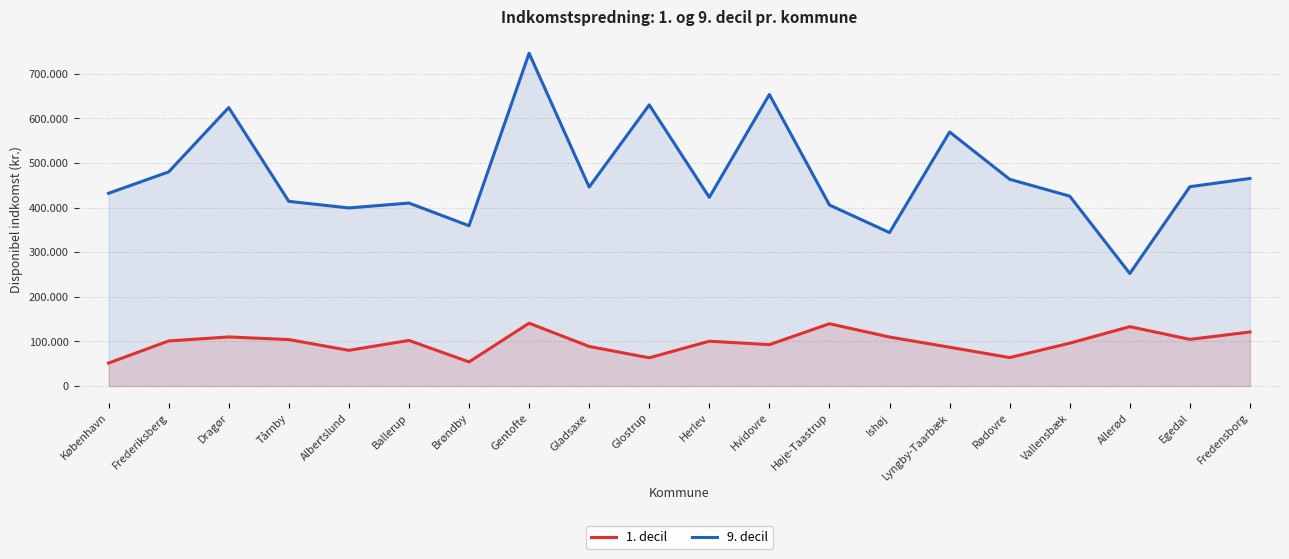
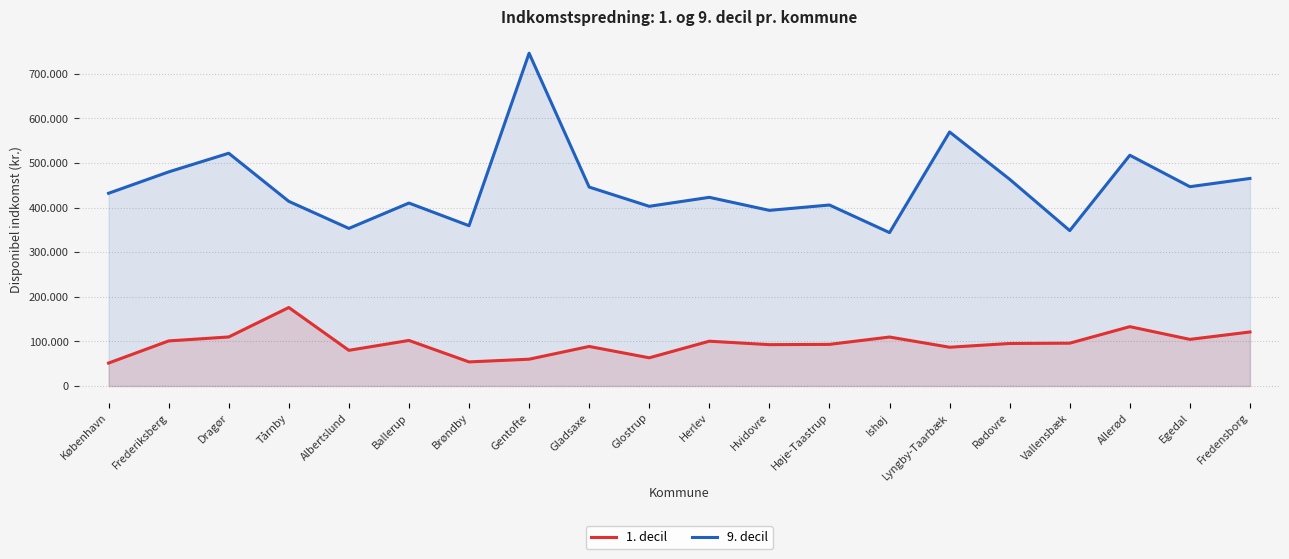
  {
    "1. decil": {
      "København": 50,
      "Frederiksberg": 100,
      "Dragør": 110,
-     "Tårnby": 100,
+     "Tårnby": 180,
      "Albertslund": 80,
      "Ballerup": 100,
      "Brøndby": 50,
-     "Gentofte": 140,
+     "Gentofte": 60,
      "Gladsaxe": 90,
      "Glostrup": 60,
      "Herlev": 100,
      "Hvidovre": 90,
-     "Høje-Taastrup": 140,
+     "Høje-Taastrup": 90,
      "Ishøj": 110,
      "Lyngby-Taarbæk": 90,
-     "Rødovre": 60,
+     "Rødovre": 100,
      "Vallensbæk": 100,
      "Allerød": 130,
      "Egedal": 100,
      "Fredensborg": 120
    },
    "9. decil": {
      "København": 430,
      "Frederiksberg": 480,
-     "Dragør": 620,
+     "Dragør": 520,
      "Tårnby": 410,
-     "Albertslund": 400,
+     "Albertslund": 350,
      "Ballerup": 410,
      "Brøndby": 360,
      "Gentofte": 750,
      "Gladsaxe": 450,
-     "Glostrup": 630,
+     "Glostrup": 400,
      "Herlev": 420,
-     "Hvidovre": 650,
+     "Hvidovre": 390,
      "Høje-Taastrup": 410,
      "Ishøj": 340,
      "Lyngby-Taarbæk": 570,
      "Rødovre": 460,
-     "Vallensbæk": 430,
-     "Allerød": 250,
+     "Vallensbæk": 350,
+     "Allerød": 520,
      "Egedal": 450,
      "Fredensborg": 470
    }
  }
